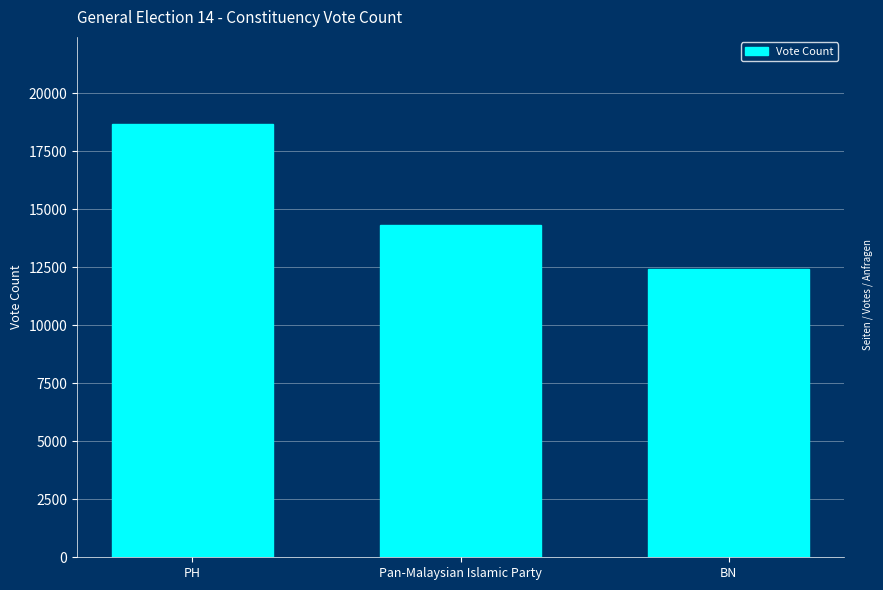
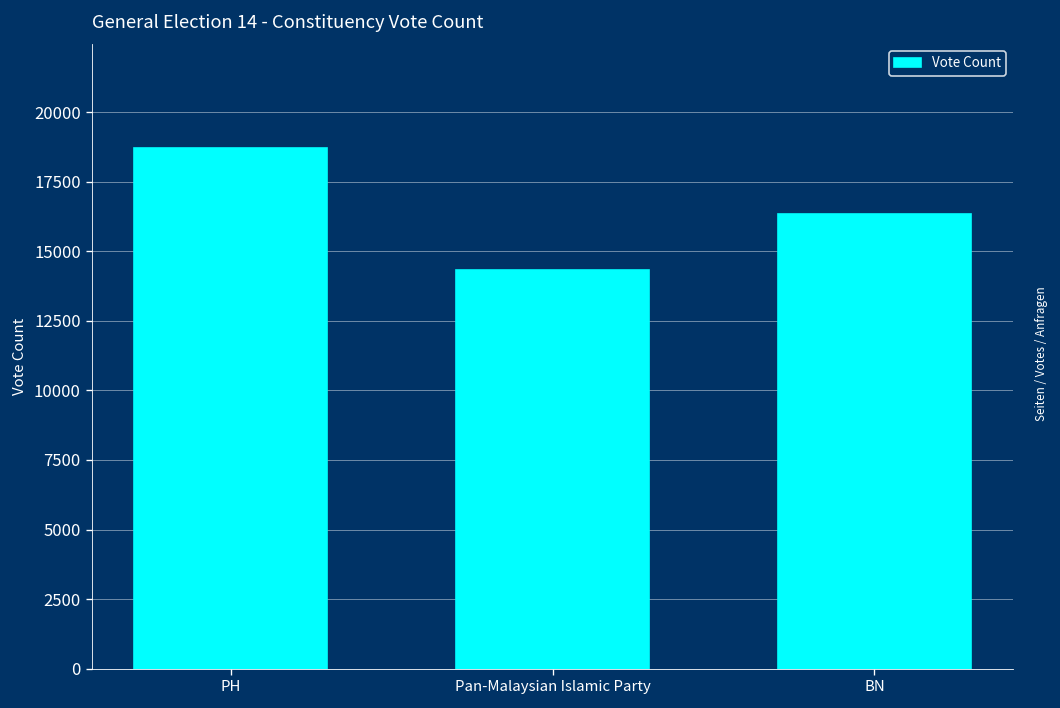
  {
    "PH": 18700,
    "Pan-Malaysian Islamic Party": 14300,
-   "BN": 12400
+   "BN": 16300
  }
